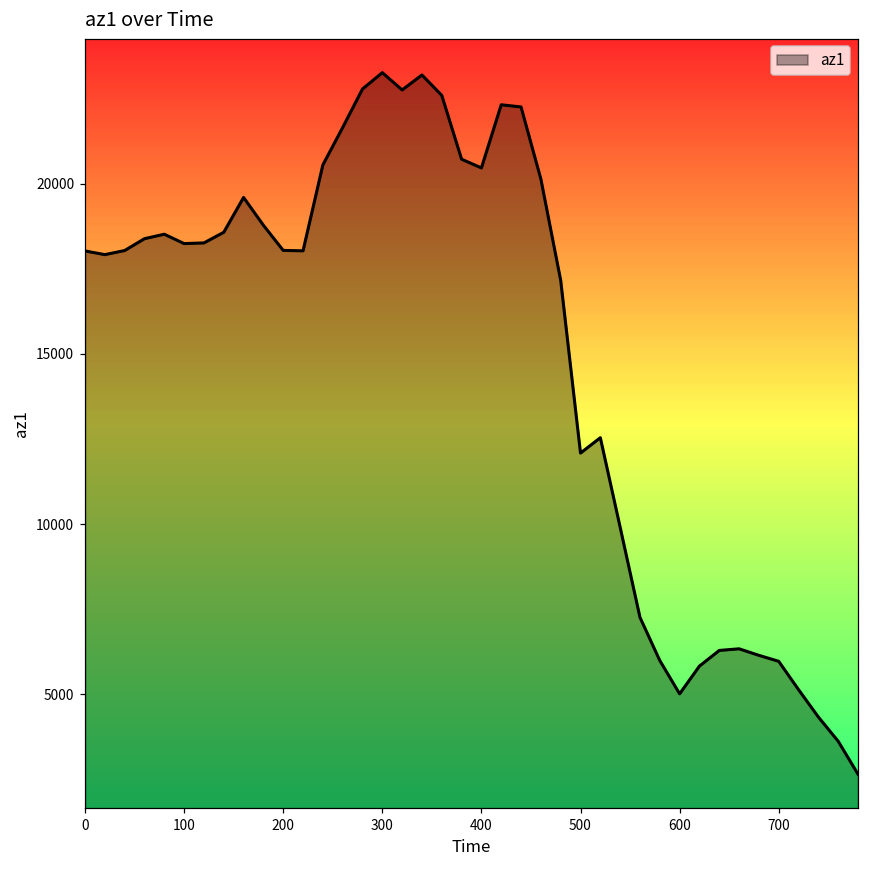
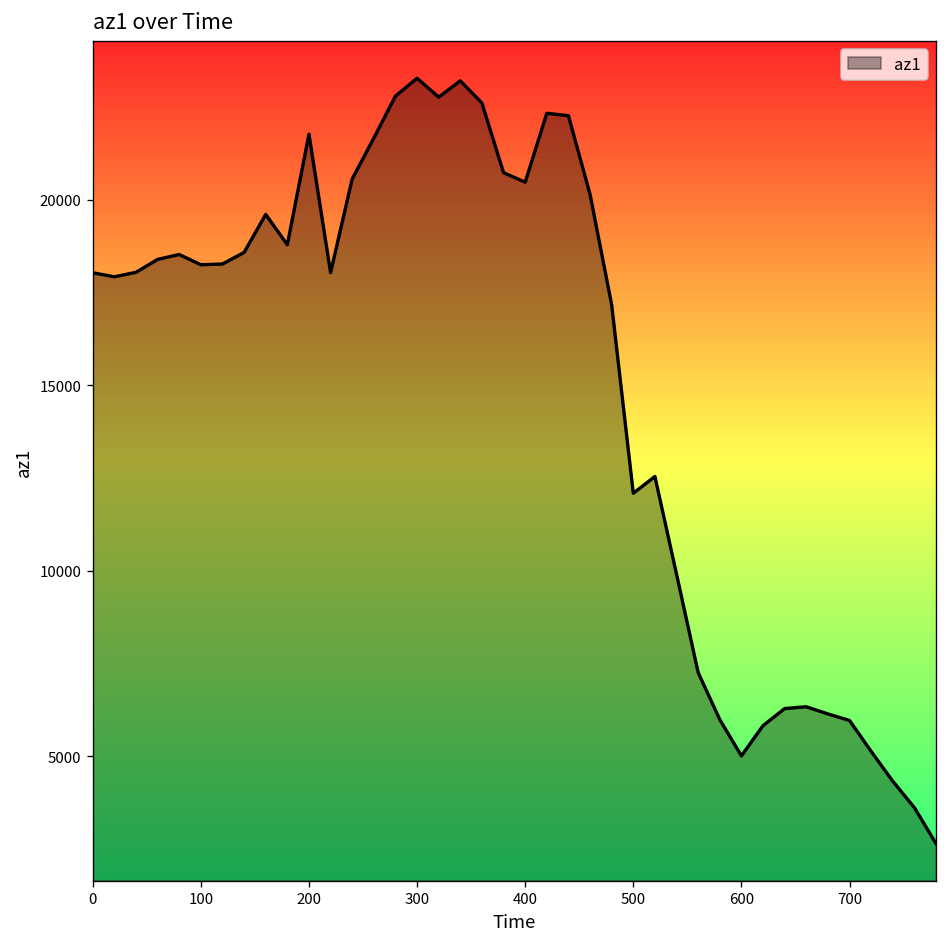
  {
    "0": 18000,
    "100": 18200,
-   "200": 18000,
+   "200": 21800,
    "300": 23300,
    "400": 20500,
    "500": 12100,
    "600": 5000,
    "700": 6000
  }
